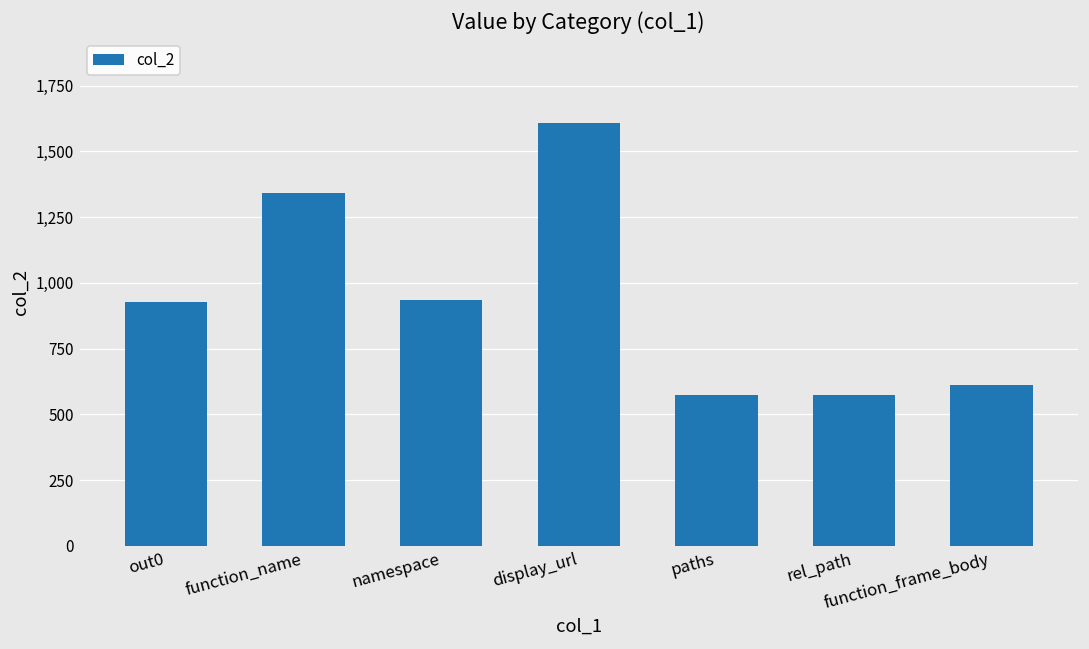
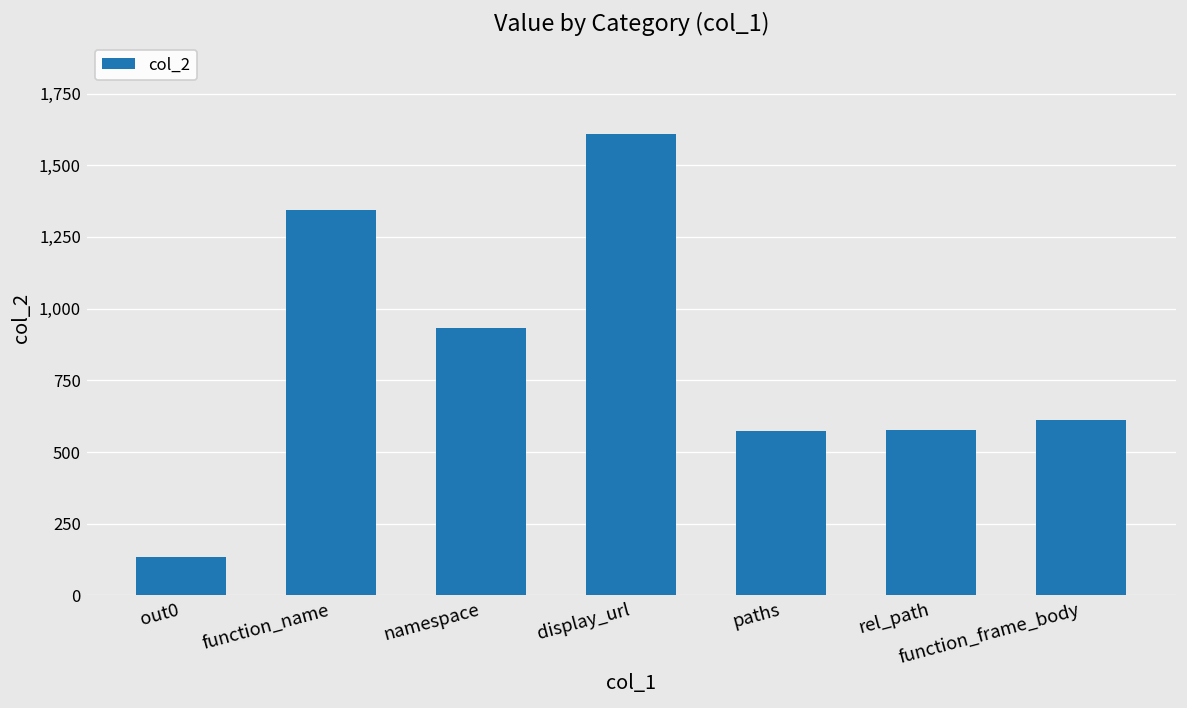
  {
-   "out0": "930",
+   "out0": "130",
    "function_name": "1,340",
    "namespace": "930",
    "display_url": "1,610",
    "paths": "570",
    "rel_path": "580",
    "function_frame_body": "610"
  }
